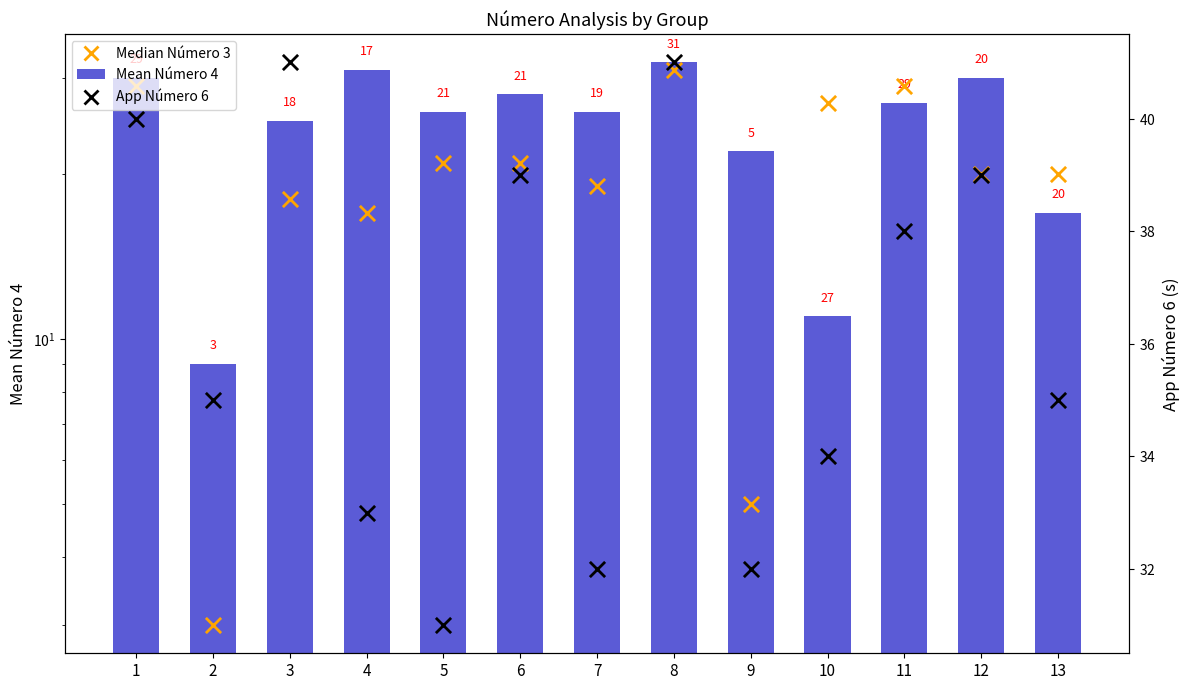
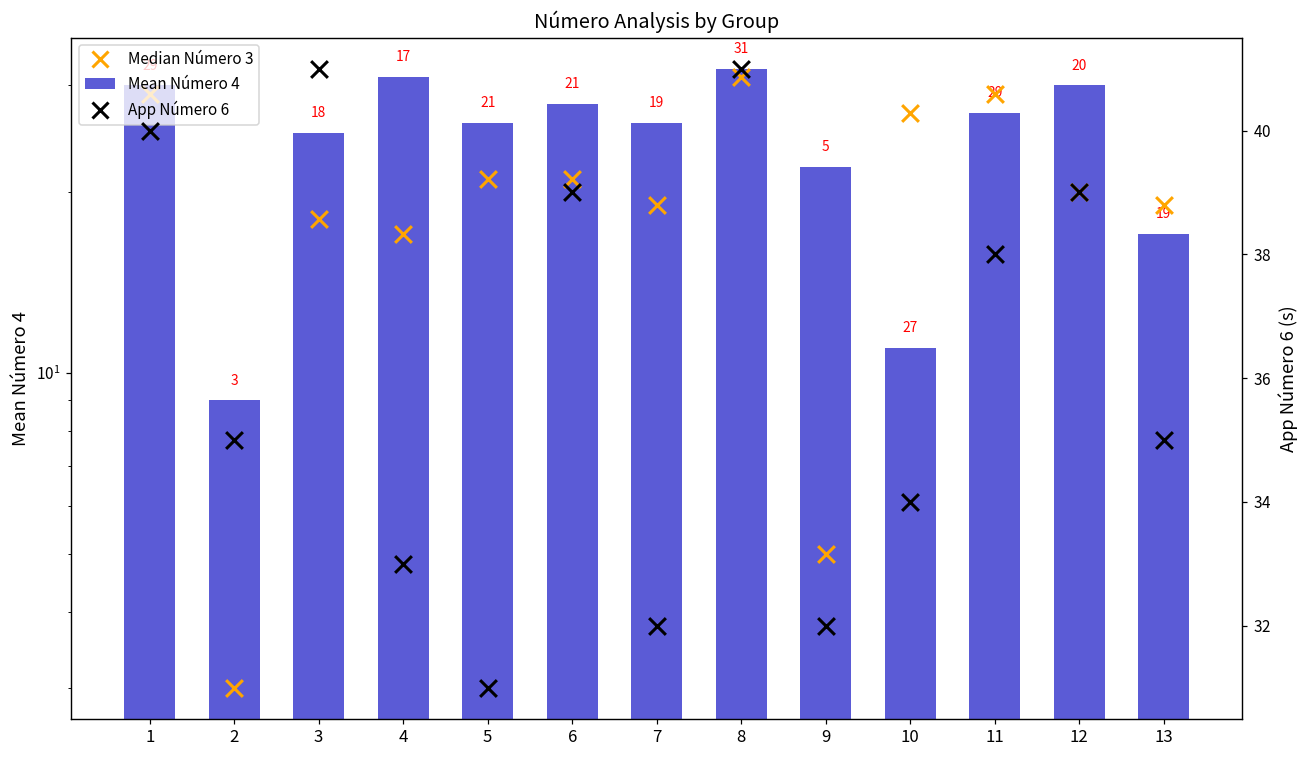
  {
    "Median Número 3": {
-     "13": 20
+     "13": 19
    }
  }
